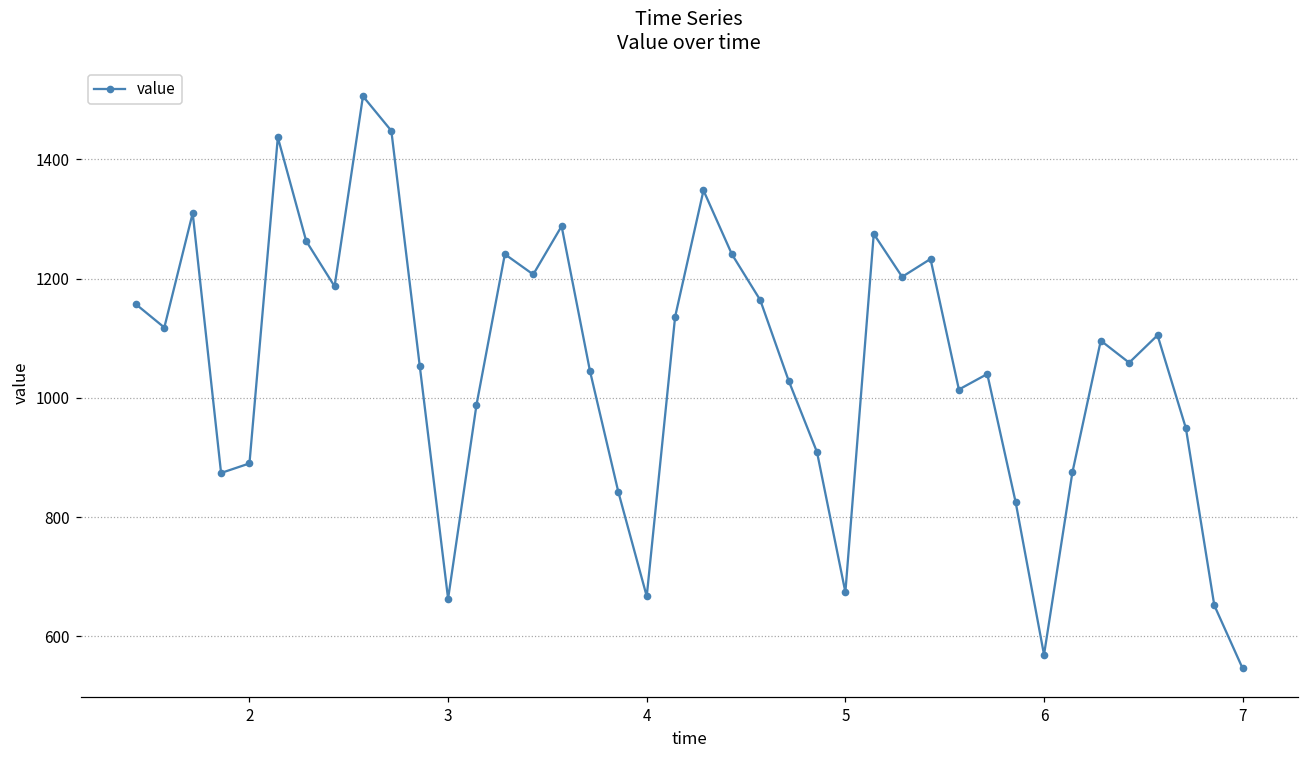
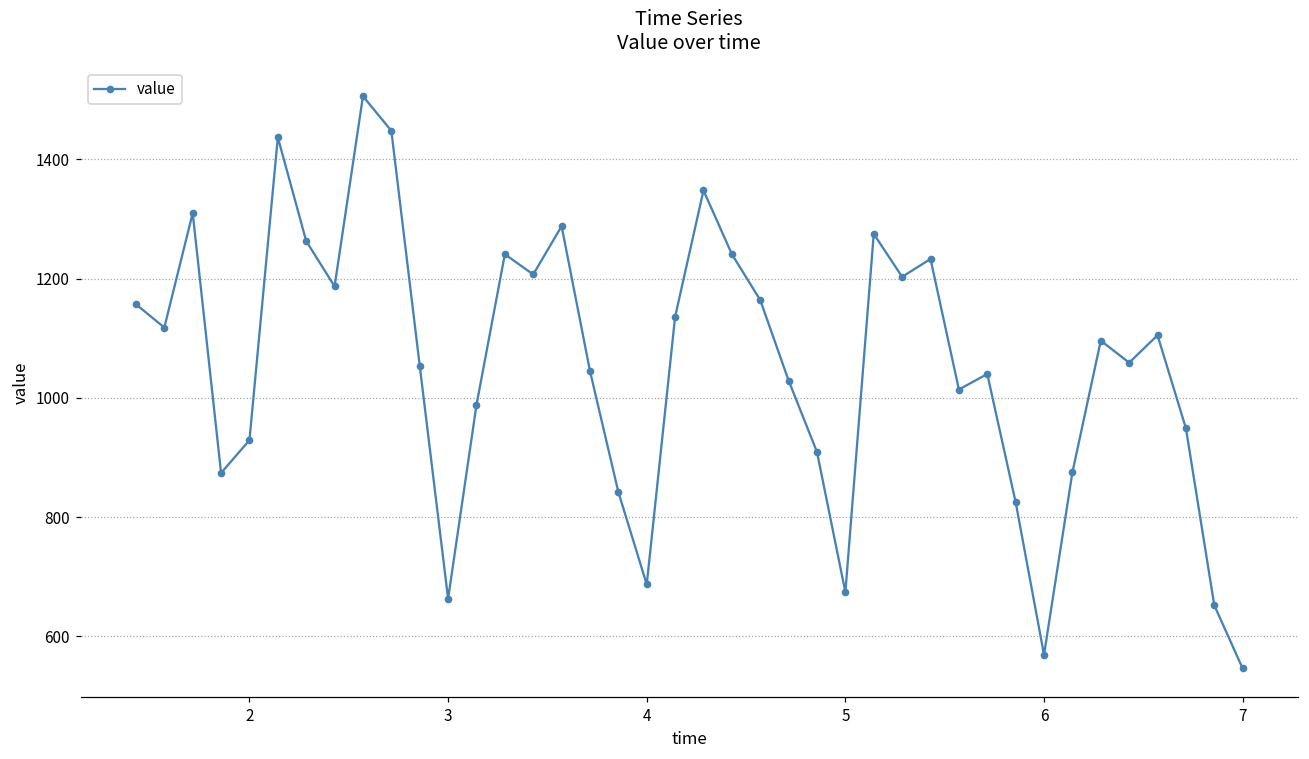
  {
-   "2": 890,
+   "2": 930,
    "3": 660,
-   "4": 670,
+   "4": 690,
    "5": 670,
    "6": 570,
    "7": 550
  }
